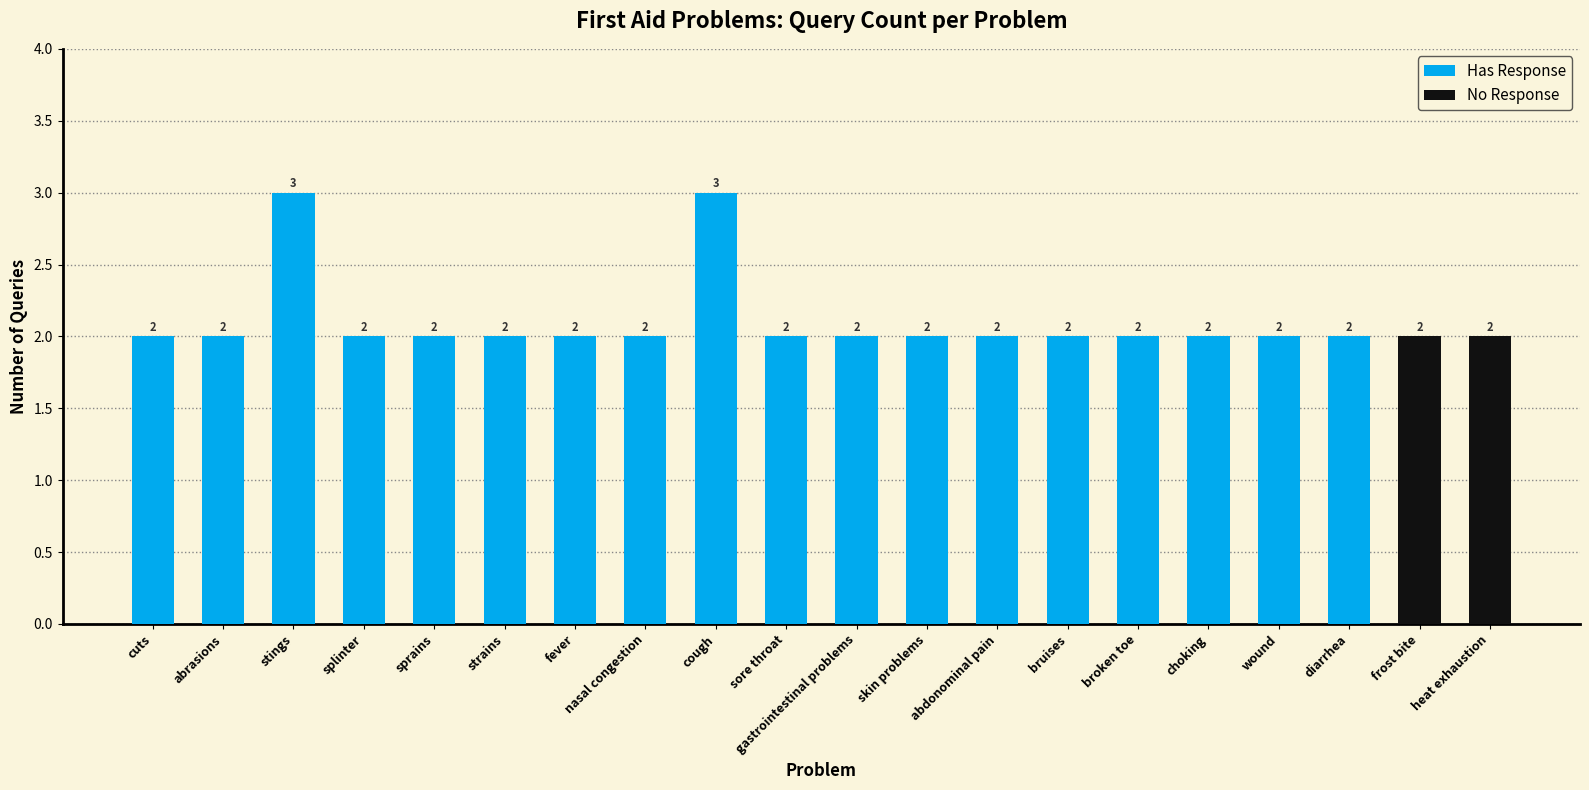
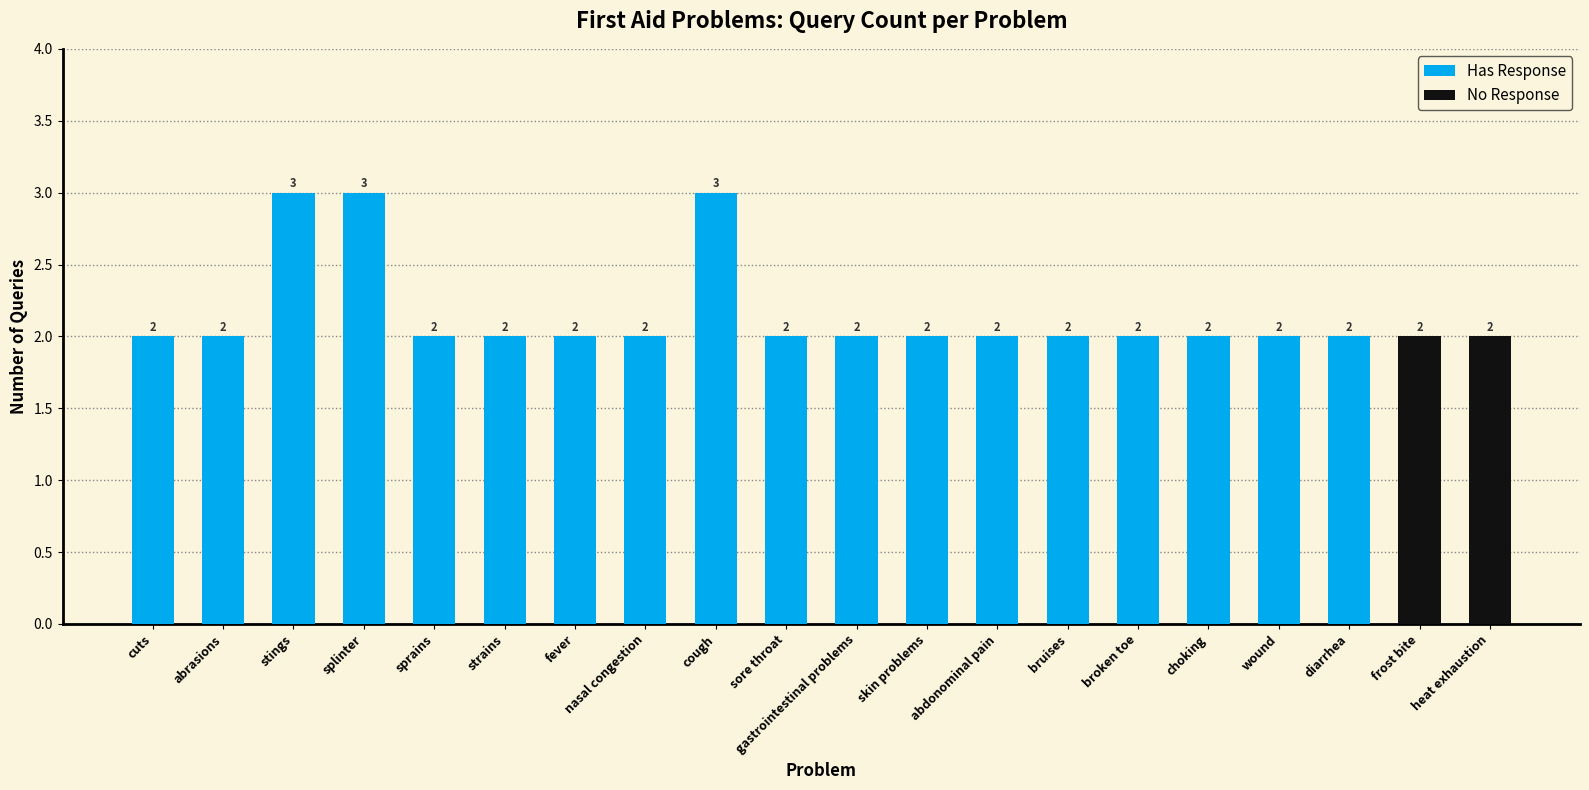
  {
    "Has Response": {
      "cuts": 2,
      "abrasions": 2,
      "stings": 3,
-     "splinter": 2,
+     "splinter": 3,
      "sprains": 2,
      "strains": 2,
      "fever": 2,
      "nasal congestion": 2,
      "cough": 3,
      "sore throat": 2,
      "gastrointestinal problems": 2,
      "skin problems": 2,
      "abdonominal pain": 2,
      "bruises": 2,
      "broken toe": 2,
      "choking": 2,
      "wound": 2,
      "diarrhea": 2
    },
    "No Response": {
      "frost bite": 2,
      "heat exhaustion": 2
    }
  }
